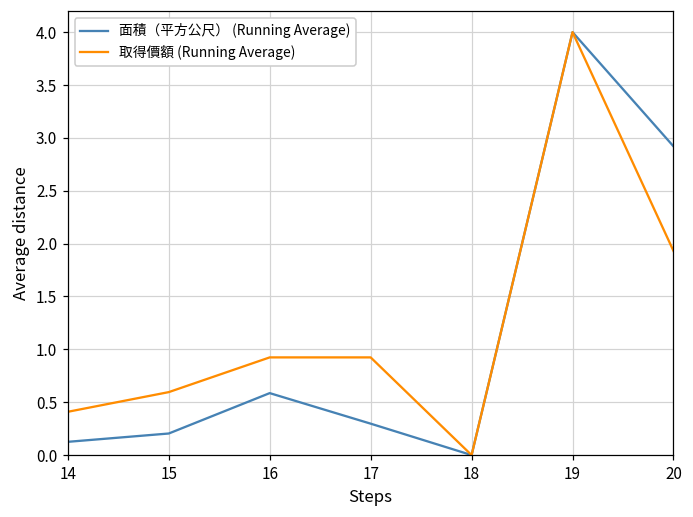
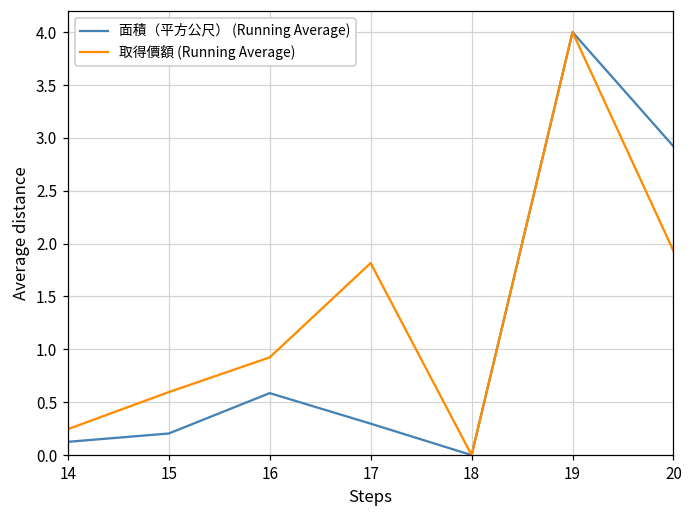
  {
    "面積（平方公尺） (Running Average)": {
      "14": 0.1,
      "15": 0.2,
      "16": 0.6,
      "17": 0.3,
      "20": 2.9
    },
    "取得價額 (Running Average)": {
-     "14": 0.4,
+     "14": 0.2,
      "15": 0.6,
      "16": 0.9,
-     "17": 0.9,
+     "17": 1.8,
      "20": 1.9
    }
  }
